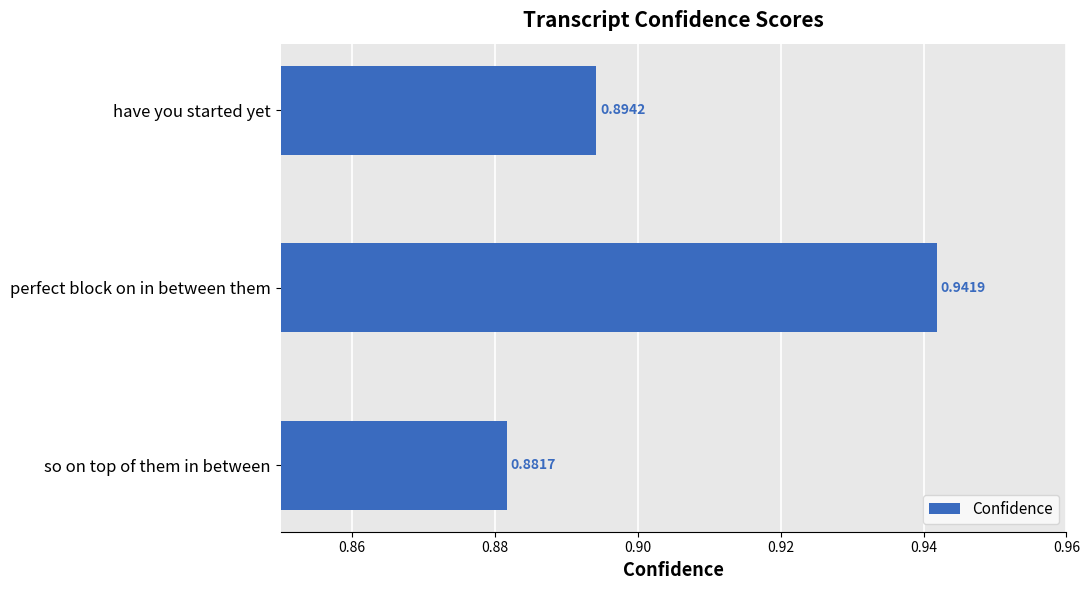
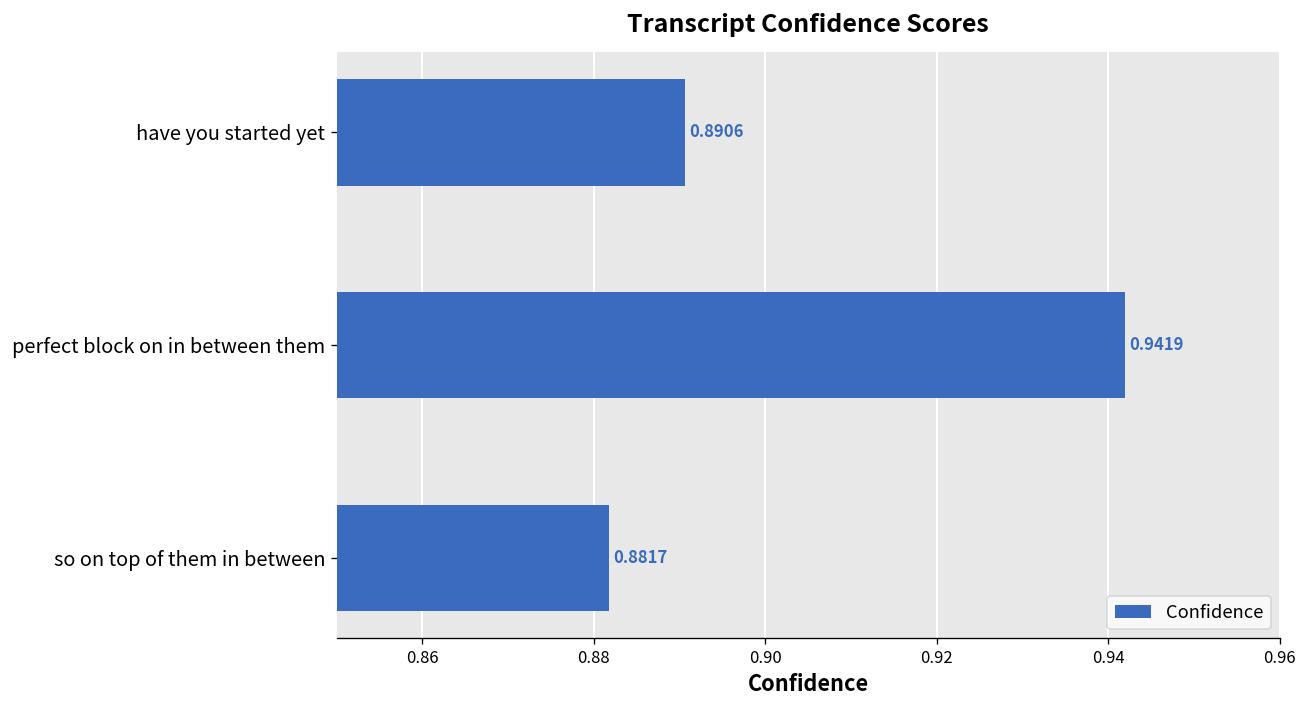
  {
-   "have you started yet": 0.8942,
+   "have you started yet": 0.8906,
    "perfect block on in between them": 0.9419,
    "so on top of them in between": 0.8817
  }
